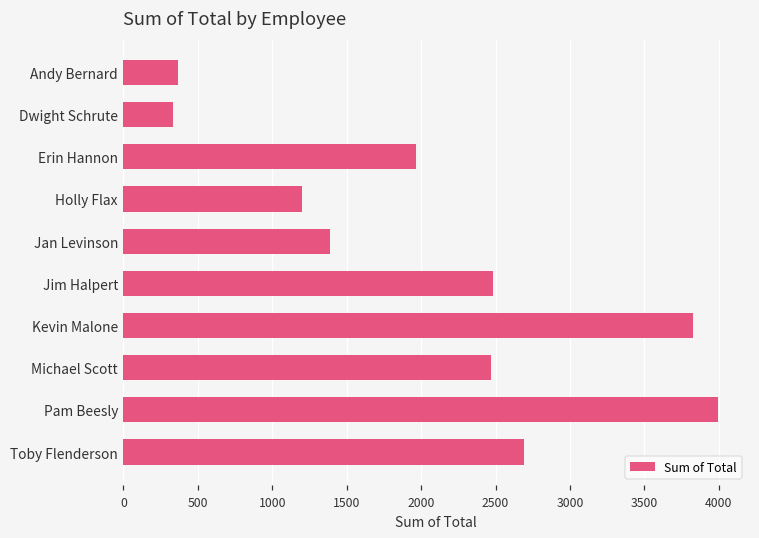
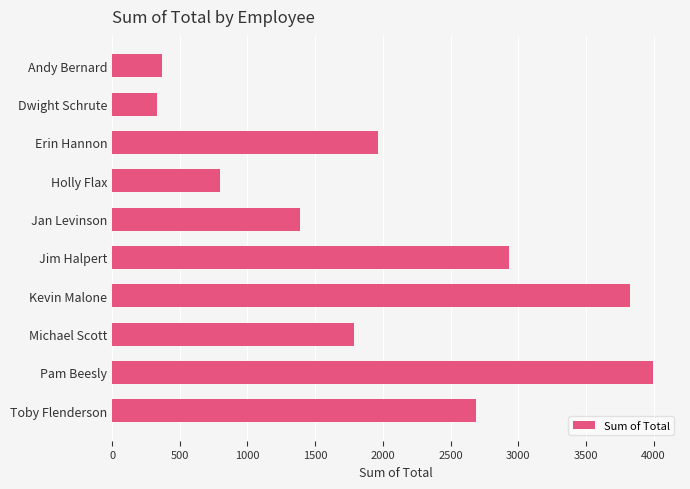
  {
    "Andy Bernard": 370,
    "Dwight Schrute": 330,
    "Erin Hannon": 1970,
-   "Holly Flax": 1200,
+   "Holly Flax": 790,
    "Jan Levinson": 1390,
-   "Jim Halpert": 2480,
+   "Jim Halpert": 2930,
    "Kevin Malone": 3830,
-   "Michael Scott": 2470,
+   "Michael Scott": 1790,
    "Pam Beesly": 4000,
    "Toby Flenderson": 2690
  }
